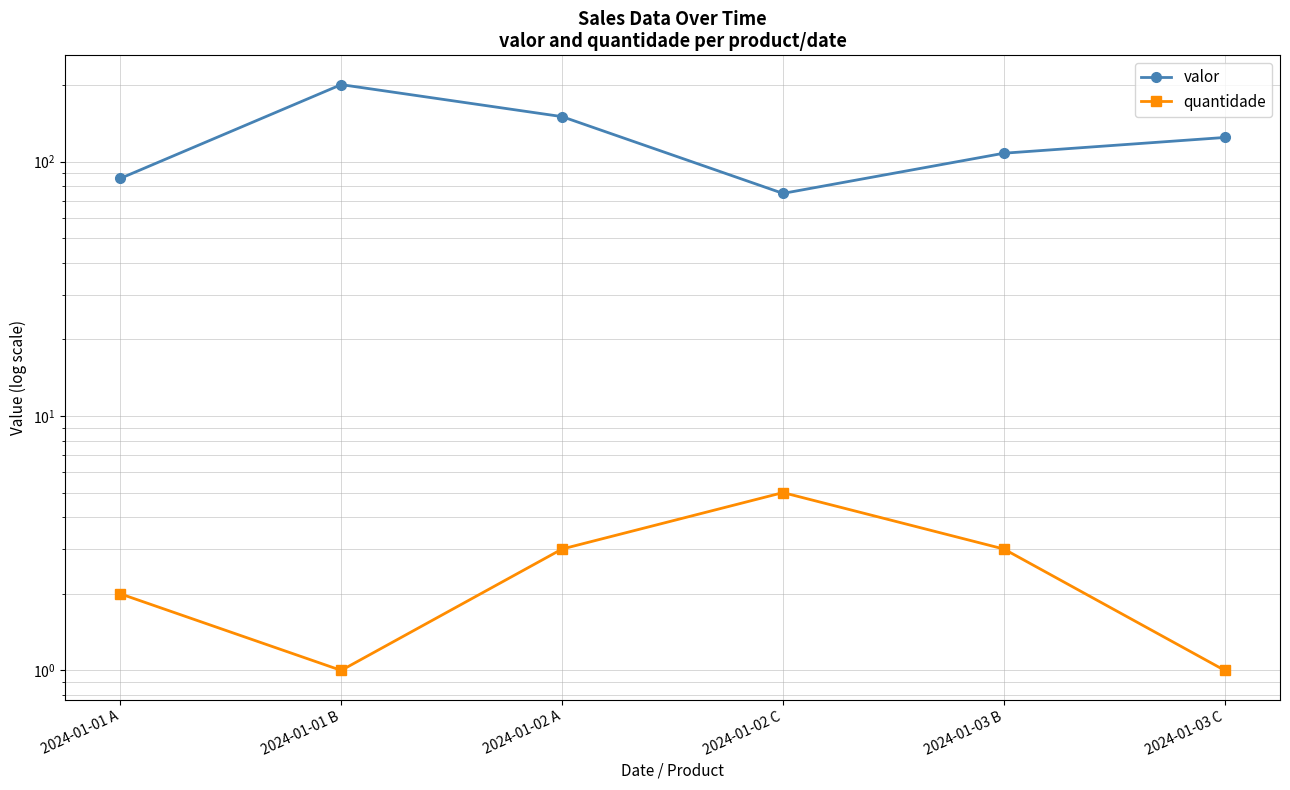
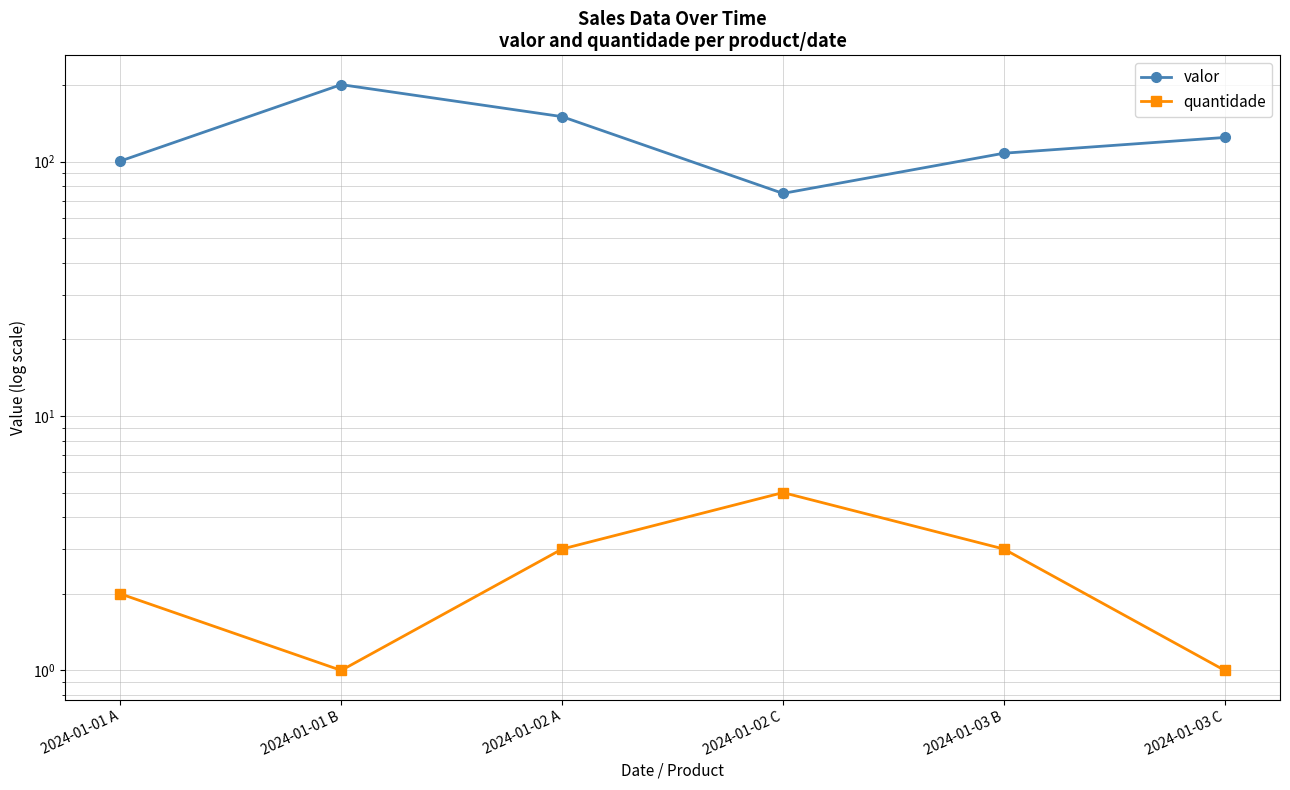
  {
    "valor": {
-     "2024-01-01 A": 86,
+     "2024-01-01 A": 101,
      "2024-01-01 B": 200,
      "2024-01-02 A": 150,
      "2024-01-02 C": 75,
      "2024-01-03 B": 108,
      "2024-01-03 C": 120
    },
    "quantidade": {
      "2024-01-01 A": 2,
      "2024-01-01 B": 1,
      "2024-01-02 A": 3,
      "2024-01-02 C": 5,
      "2024-01-03 B": 3,
      "2024-01-03 C": 1
    }
  }
